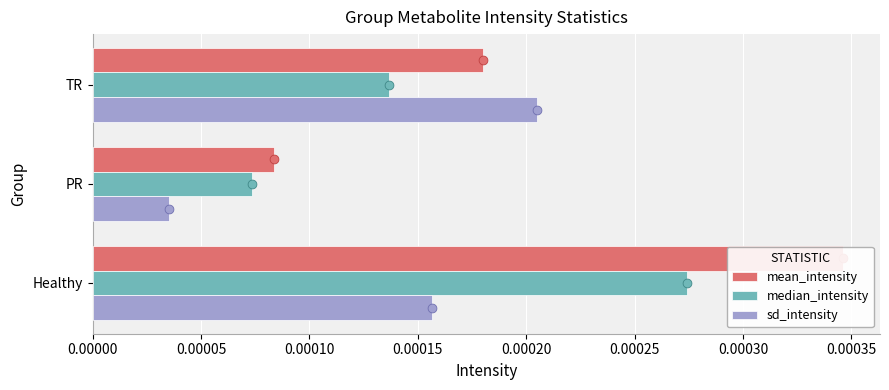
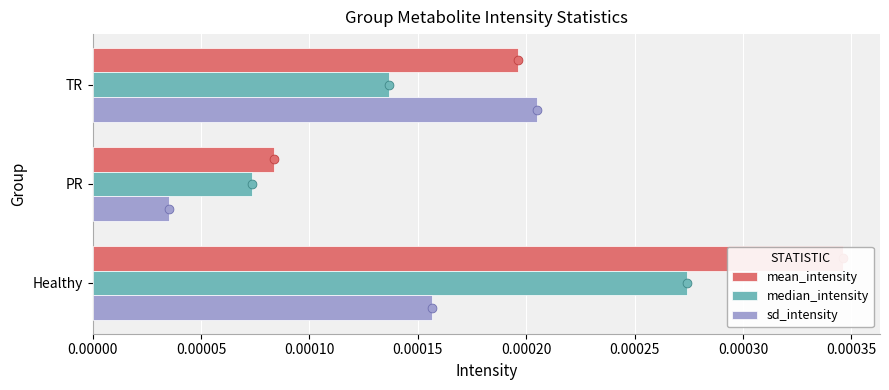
  {
    "mean_intensity": {
-     "TR": 0.000180,
+     "TR": 0.000196,
      "PR": 0.000084
    }
  }
